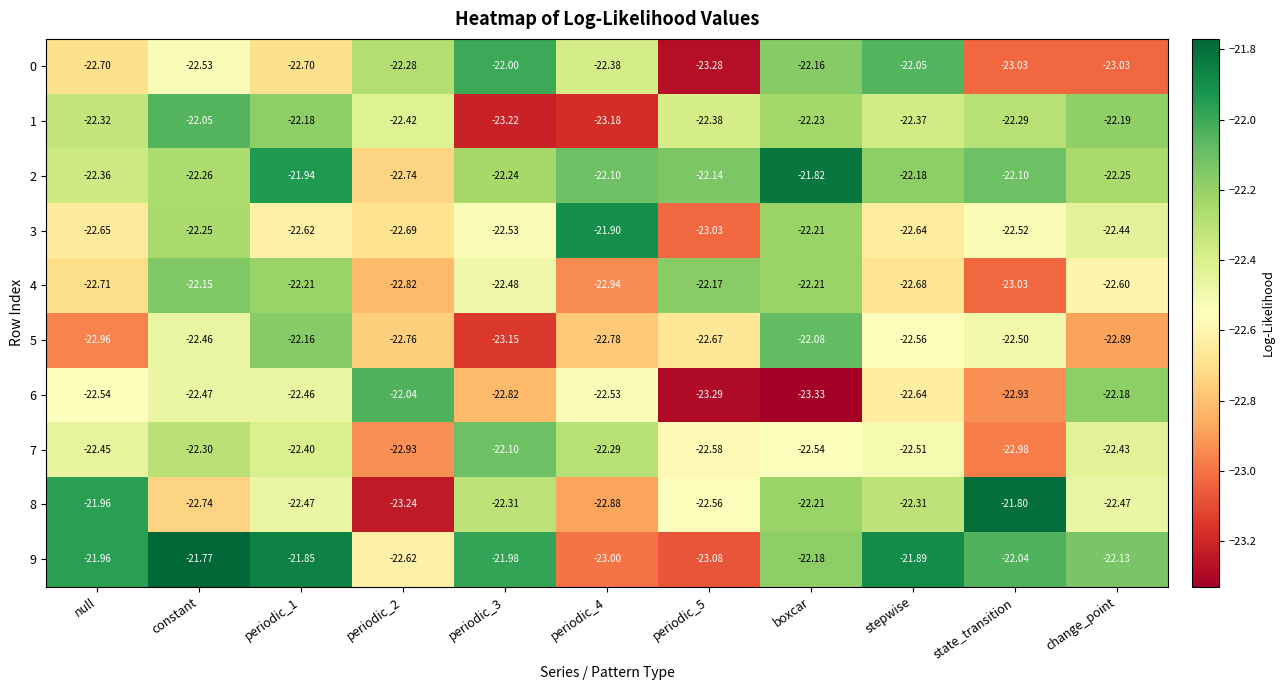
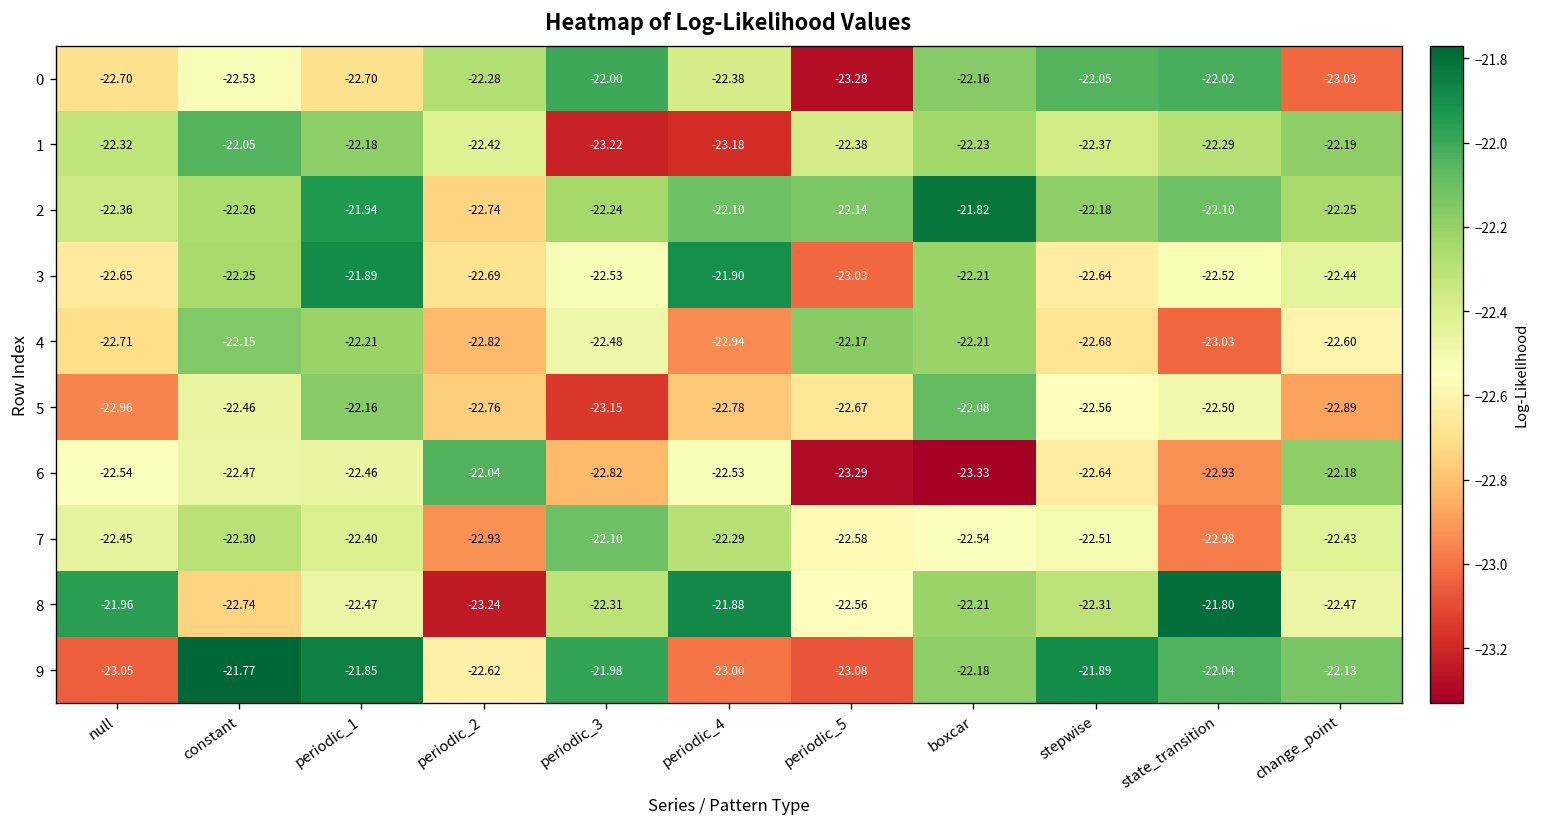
  {
    "0": {
      "null": -22.70,
      "constant": -22.53,
      "periodic_1": -22.70,
      "periodic_2": -22.28,
      "periodic_3": -22.00,
      "periodic_4": -22.38,
      "periodic_5": -23.28,
      "boxcar": -22.16,
      "stepwise": -22.05,
-     "state_transition": -23.03,
+     "state_transition": -22.02,
      "change_point": -23.03
    },
    "1": {
      "null": -22.32,
      "constant": -22.05,
      "periodic_1": -22.18,
      "periodic_2": -22.42,
      "periodic_3": -23.22,
      "periodic_4": -23.18,
      "periodic_5": -22.38,
      "boxcar": -22.23,
      "stepwise": -22.37,
      "state_transition": -22.29,
      "change_point": -22.19
    },
    "2": {
      "null": -22.36,
      "constant": -22.26,
      "periodic_1": -21.94,
      "periodic_2": -22.74,
      "periodic_3": -22.24,
      "periodic_4": -22.10,
      "periodic_5": -22.14,
      "boxcar": -21.82,
      "stepwise": -22.18,
      "state_transition": -22.10,
      "change_point": -22.25
    },
    "3": {
      "null": -22.65,
      "constant": -22.25,
-     "periodic_1": -22.62,
+     "periodic_1": -21.89,
      "periodic_2": -22.69,
      "periodic_3": -22.53,
      "periodic_4": -21.90,
      "periodic_5": -23.03,
      "boxcar": -22.21,
      "stepwise": -22.64,
      "state_transition": -22.52,
      "change_point": -22.44
    },
    "4": {
      "null": -22.71,
      "constant": -22.15,
      "periodic_1": -22.21,
      "periodic_2": -22.82,
      "periodic_3": -22.48,
      "periodic_4": -22.94,
      "periodic_5": -22.17,
      "boxcar": -22.21,
      "stepwise": -22.68,
      "state_transition": -23.03,
      "change_point": -22.60
    },
    "5": {
      "null": -22.96,
      "constant": -22.46,
      "periodic_1": -22.16,
      "periodic_2": -22.76,
      "periodic_3": -23.15,
      "periodic_4": -22.78,
      "periodic_5": -22.67,
      "boxcar": -22.08,
      "stepwise": -22.56,
      "state_transition": -22.50,
      "change_point": -22.89
    },
    "6": {
      "null": -22.54,
      "constant": -22.47,
      "periodic_1": -22.46,
      "periodic_2": -22.04,
      "periodic_3": -22.82,
      "periodic_4": -22.53,
      "periodic_5": -23.29,
      "boxcar": -23.33,
      "stepwise": -22.64,
      "state_transition": -22.93,
      "change_point": -22.18
    },
    "7": {
      "null": -22.45,
      "constant": -22.30,
      "periodic_1": -22.40,
      "periodic_2": -22.93,
      "periodic_3": -22.10,
      "periodic_4": -22.29,
      "periodic_5": -22.58,
      "boxcar": -22.54,
      "stepwise": -22.51,
      "state_transition": -22.98,
      "change_point": -22.43
    },
    "8": {
      "null": -21.96,
      "constant": -22.74,
      "periodic_1": -22.47,
      "periodic_2": -23.24,
      "periodic_3": -22.31,
-     "periodic_4": -22.88,
+     "periodic_4": -21.88,
      "periodic_5": -22.56,
      "boxcar": -22.21,
      "stepwise": -22.31,
      "state_transition": -21.80,
      "change_point": -22.47
    },
    "9": {
-     "null": -21.96,
+     "null": -23.05,
      "constant": -21.77,
      "periodic_1": -21.85,
      "periodic_2": -22.62,
      "periodic_3": -21.98,
      "periodic_4": -23.00,
      "periodic_5": -23.08,
      "boxcar": -22.18,
      "stepwise": -21.89,
      "state_transition": -22.04,
      "change_point": -22.13
    }
  }
